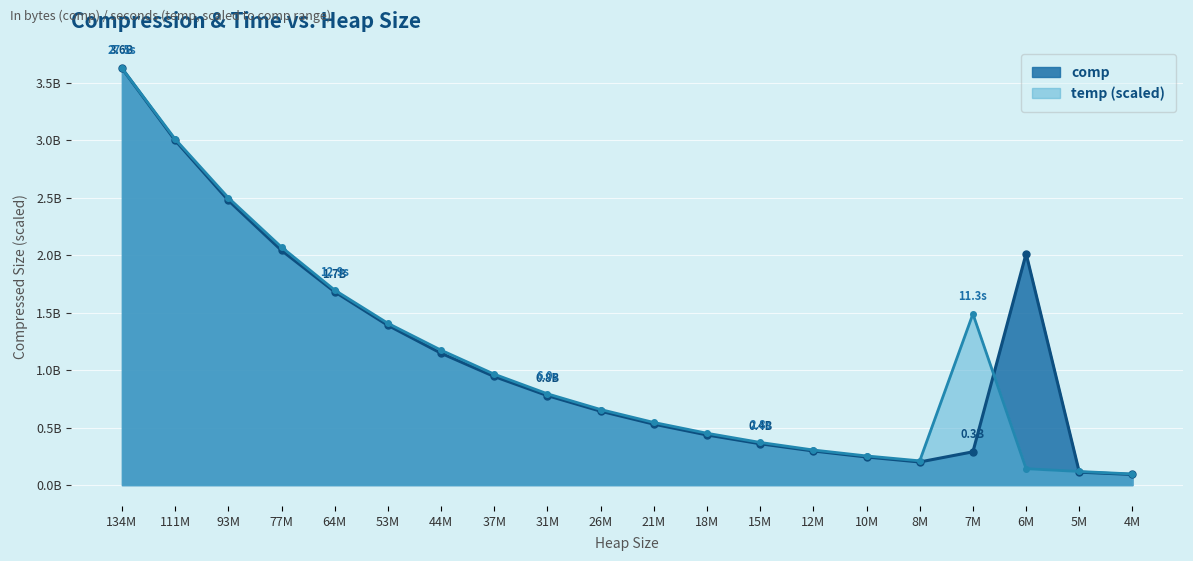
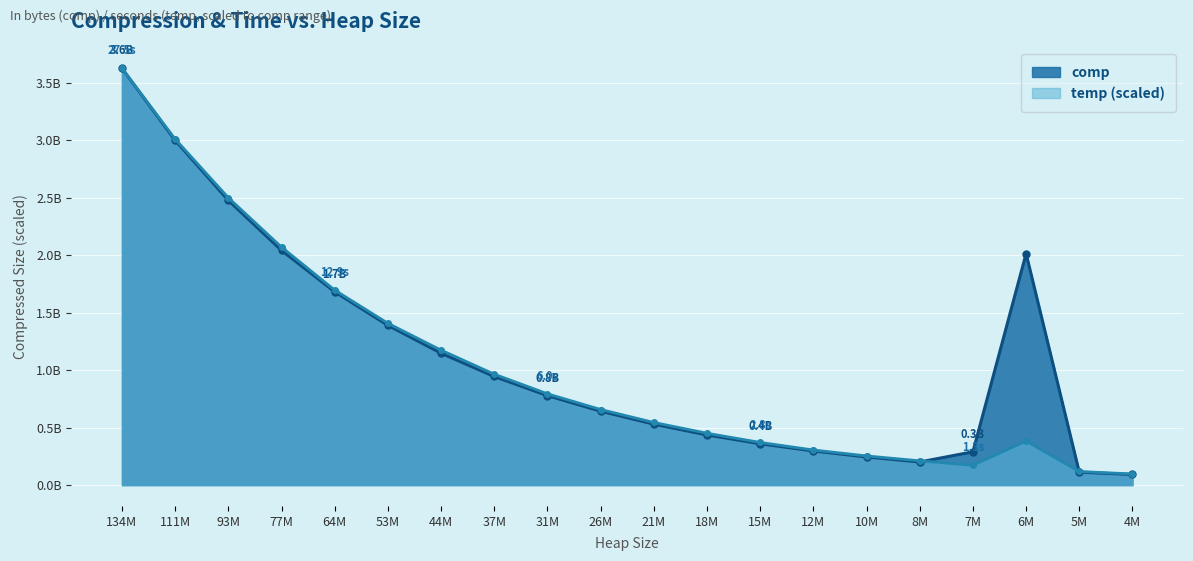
  {
    "comp": {
      "7M": "0.3B"
    },
    "temp (scaled)": {
      "93M": "2500000000",
      "77M": "2070000000",
      "44M": "1170000000",
-     "7M": "1490000000",
-     "6M": "140000000"
+     "7M": "170000000",
+     "6M": "380000000"
    }
  }
